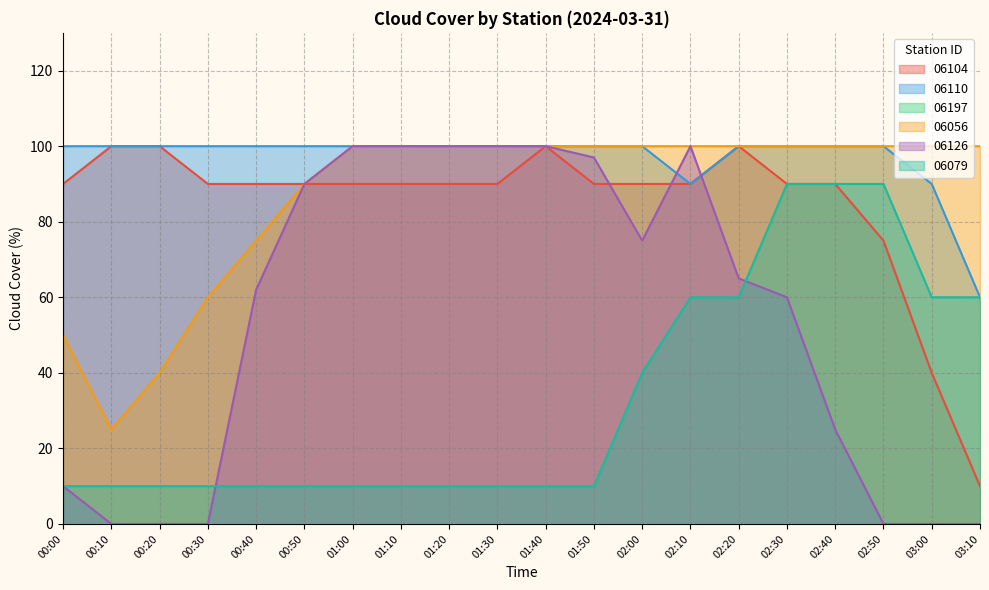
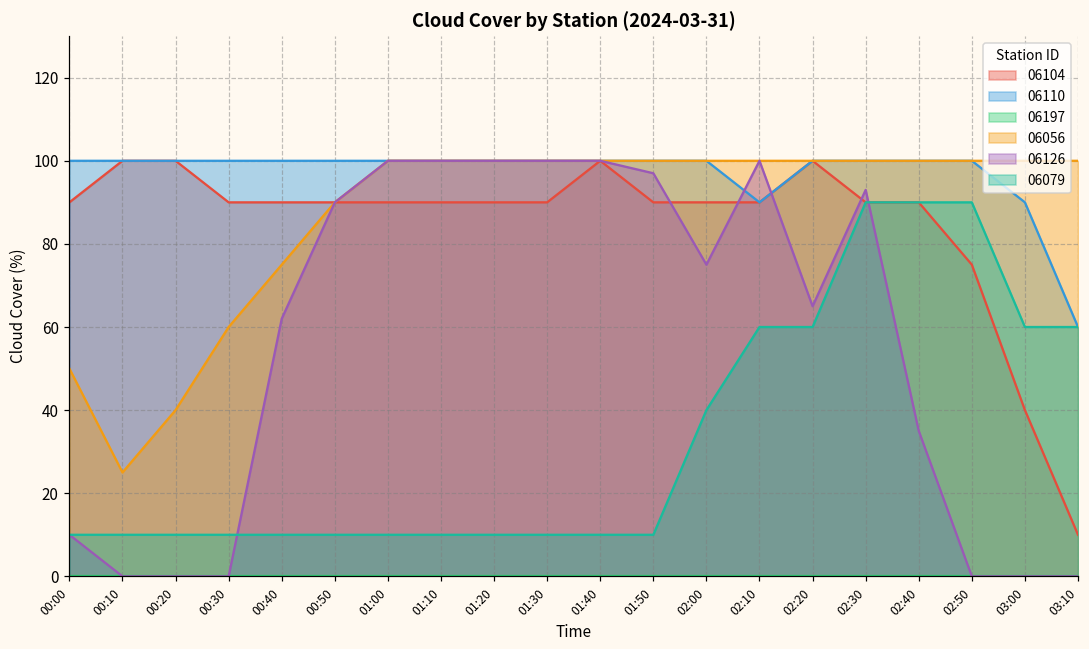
  {
    "06126": {
      "00:40": 62,
      "01:50": 97,
      "02:00": 75,
      "02:20": 65,
-     "02:30": 60,
-     "02:40": 25
+     "02:30": 93,
+     "02:40": 35
    }
  }
